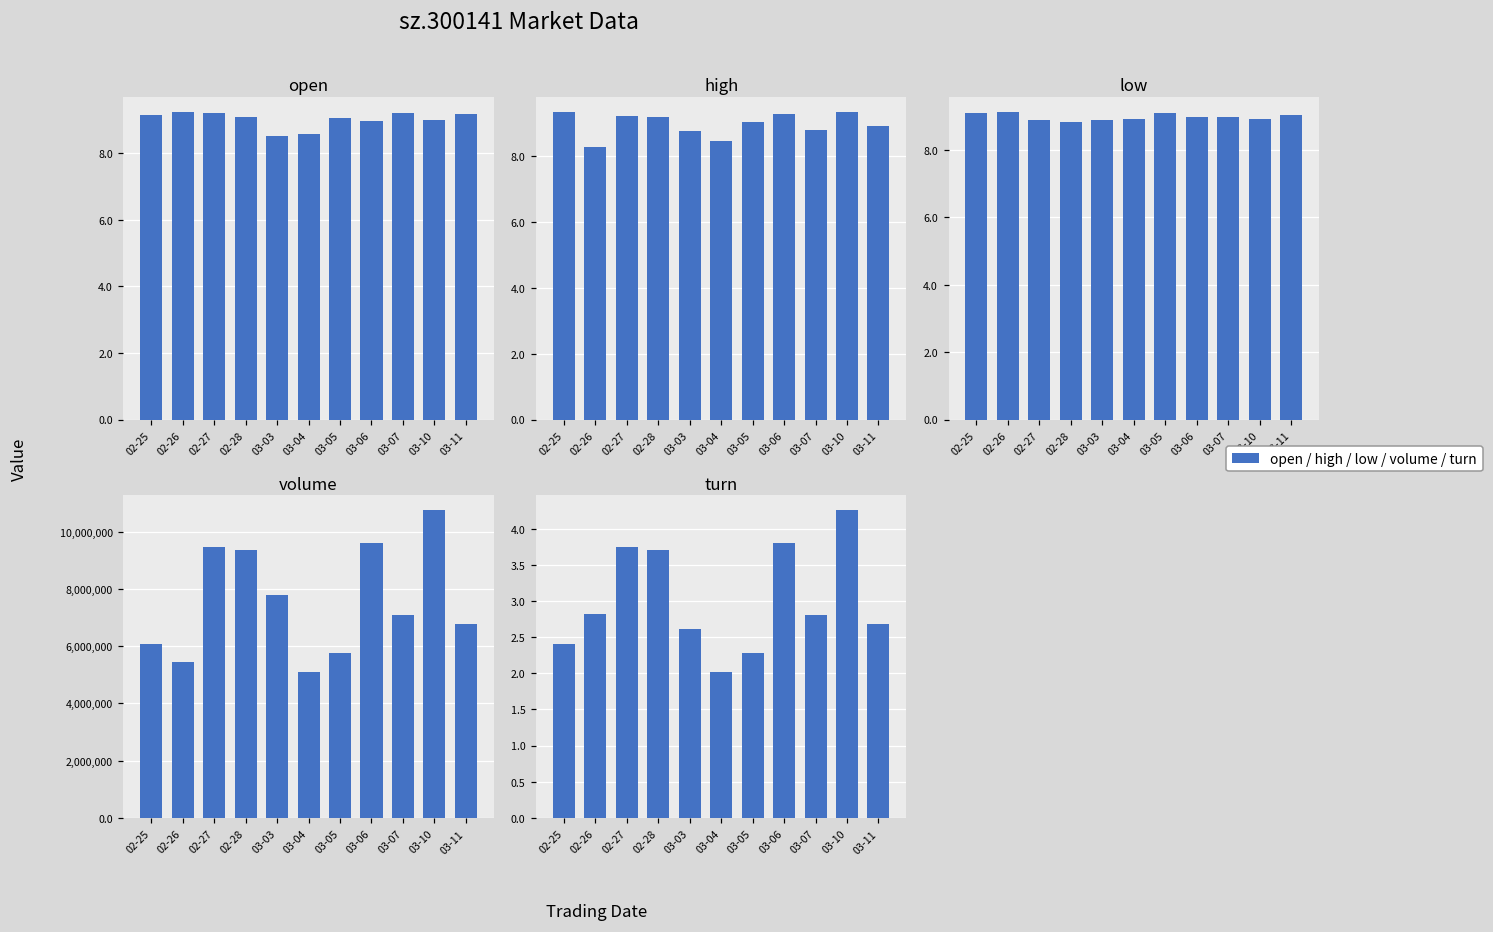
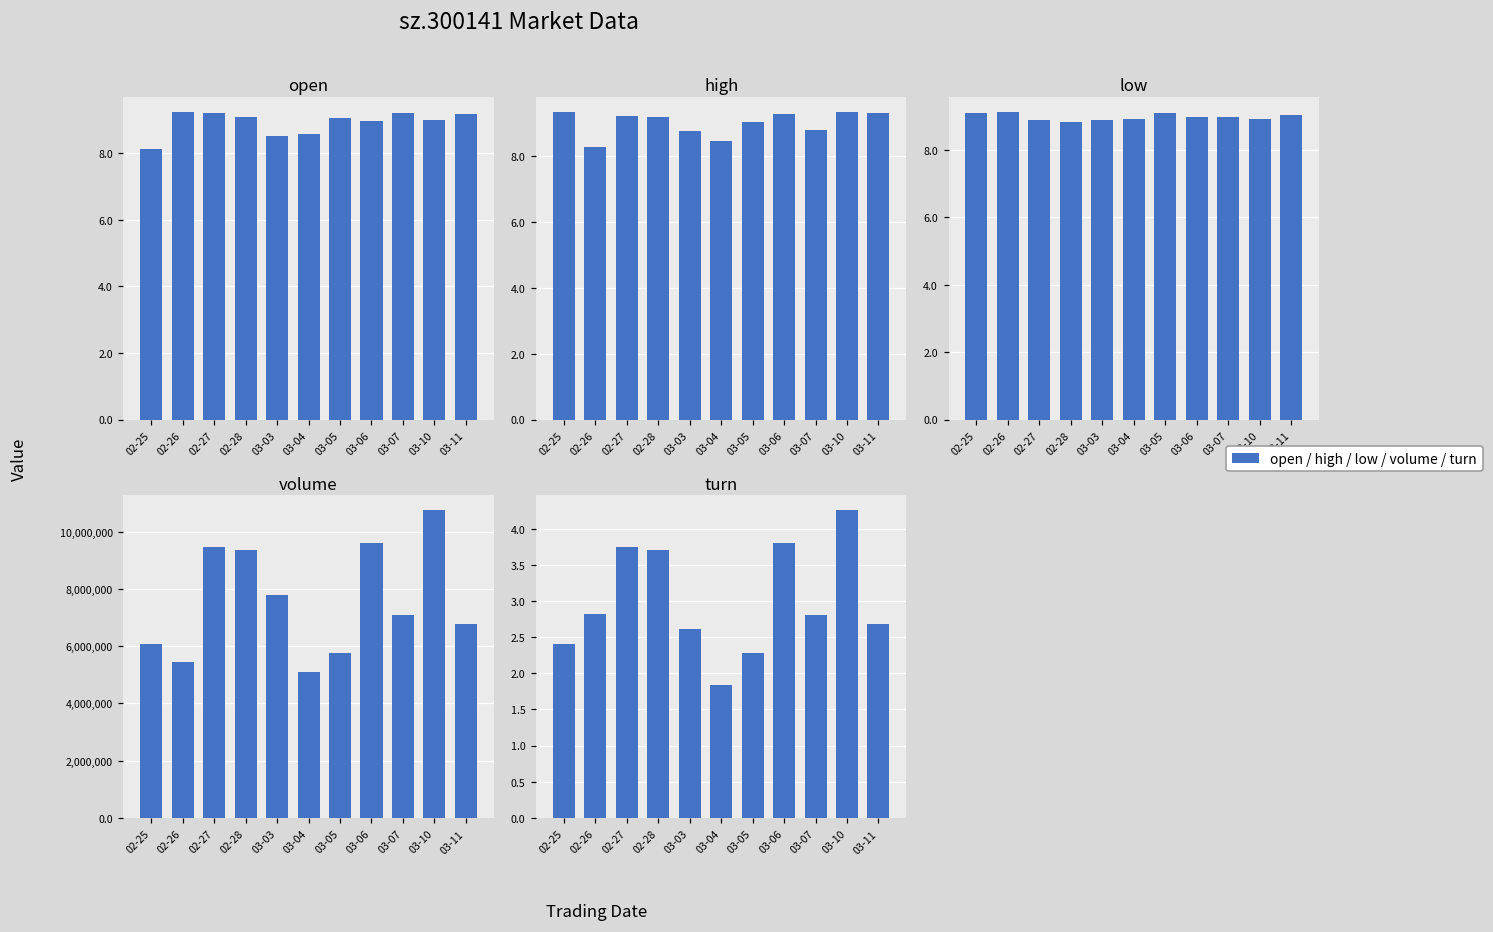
  {
    "open": {
-     "02-25": "9.2",
+     "02-25": "8.1",
      "02-26": "9.2",
      "02-27": "9.2",
      "02-28": "9.1",
      "03-03": "8.5",
      "03-04": "8.6",
      "03-05": "9.1",
      "03-06": "9.0",
      "03-07": "9.2",
      "03-10": "9.0",
      "03-11": "9.2"
    },
    "high": {
      "02-25": "9.3",
      "02-26": "8.3",
      "02-27": "9.2",
      "02-28": "9.2",
      "03-03": "8.8",
      "03-04": "8.5",
      "03-05": "9.1",
      "03-06": "9.3",
      "03-07": "8.8",
      "03-10": "9.4",
-     "03-11": "8.9"
+     "03-11": "9.3"
    },
    "low": {
      "02-25": "9.1",
      "02-26": "9.1",
      "02-27": "8.9",
      "02-28": "8.8",
      "03-03": "8.9",
      "03-04": "8.9",
      "03-05": "9.1",
      "03-06": "9.0",
      "03-07": "9.0",
      "03-10": "8.9",
      "03-11": "9.0"
    },
    "volume": {
      "02-25": "6,100,000",
      "02-26": "5,400,000",
      "02-27": "9,500,000",
      "02-28": "9,400,000",
      "03-03": "7,800,000",
      "03-04": "5,100,000",
      "03-05": "5,800,000",
      "03-06": "9,600,000",
      "03-07": "7,100,000",
      "03-10": "10,800,000",
      "03-11": "6,800,000"
    },
    "turn": {
      "02-25": "2.4",
      "02-26": "2.8",
      "02-27": "3.8",
      "02-28": "3.7",
      "03-03": "2.6",
-     "03-04": "2.0",
+     "03-04": "1.8",
      "03-05": "2.3",
      "03-06": "3.8",
      "03-07": "2.8",
      "03-10": "4.3",
      "03-11": "2.7"
    }
  }
